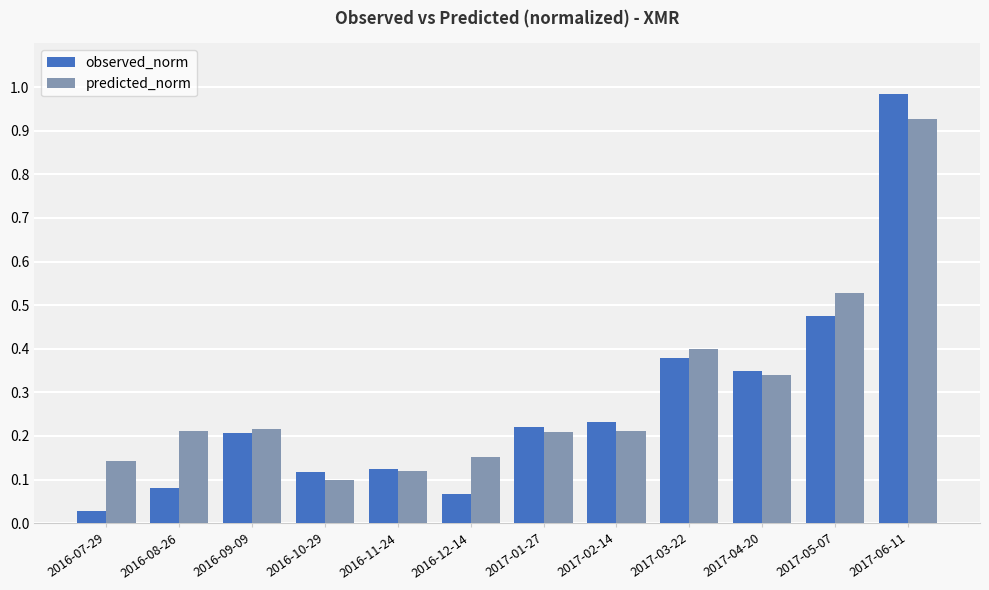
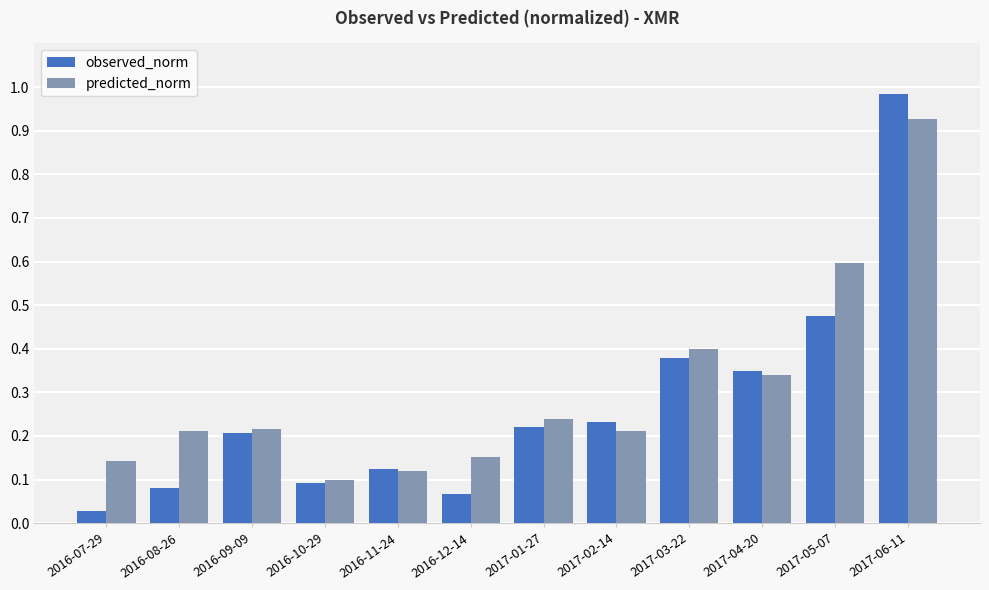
  {
    "observed_norm": {
      "2016-07-29": 0.03,
      "2016-08-26": 0.08,
      "2016-09-09": 0.21,
-     "2016-10-29": 0.12,
+     "2016-10-29": 0.09,
      "2016-11-24": 0.12,
      "2016-12-14": 0.07,
      "2017-01-27": 0.22,
      "2017-02-14": 0.23,
      "2017-03-22": 0.38,
      "2017-04-20": 0.35,
      "2017-05-07": 0.48,
      "2017-06-11": 0.98
    },
    "predicted_norm": {
      "2016-07-29": 0.14,
      "2016-08-26": 0.21,
      "2016-09-09": 0.22,
      "2016-10-29": 0.10,
      "2016-11-24": 0.12,
      "2016-12-14": 0.15,
-     "2017-01-27": 0.21,
+     "2017-01-27": 0.24,
      "2017-02-14": 0.21,
      "2017-03-22": 0.40,
      "2017-04-20": 0.34,
-     "2017-05-07": 0.53,
+     "2017-05-07": 0.60,
      "2017-06-11": 0.93
    }
  }
